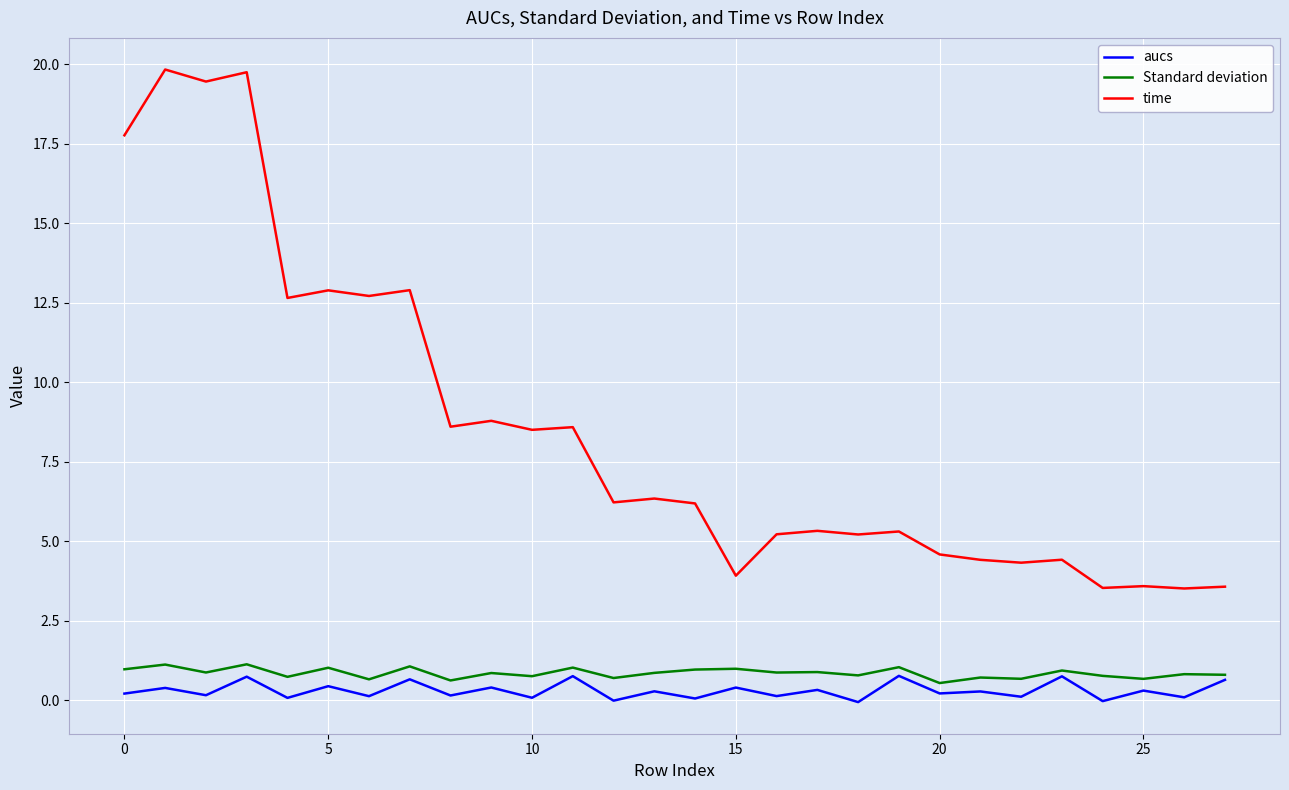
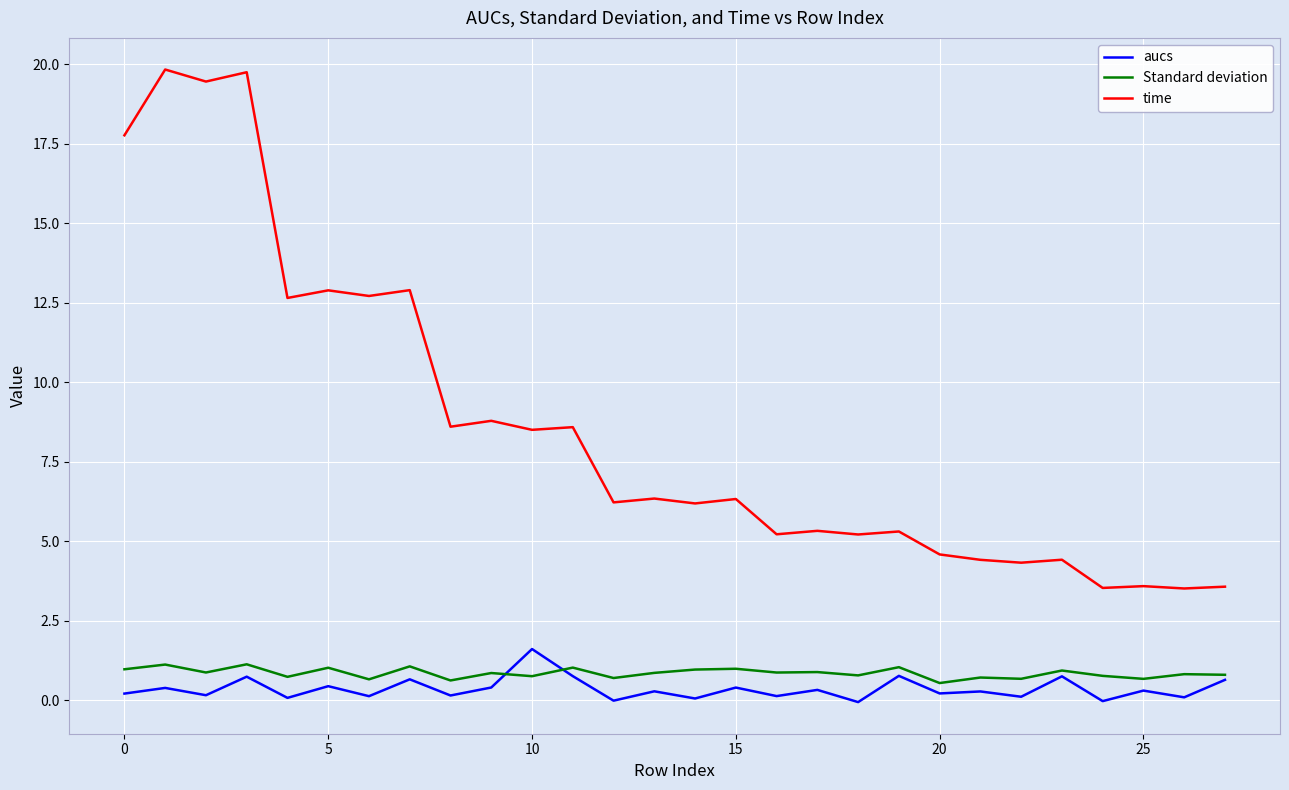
  {
    "aucs": {
      "0": 0.2,
      "5": 0.4,
-     "10": 0.1,
+     "10": 1.6,
      "15": 0.4,
      "20": 0.2,
      "25": 0.3
    },
    "Standard deviation": {
      "0": 1.0,
      "5": 1.0,
      "10": 0.8,
      "15": 1.0,
      "20": 0.5,
      "25": 0.7
    },
    "time": {
      "0": 17.8,
      "5": 12.9,
      "10": 8.5,
-     "15": 3.9,
+     "15": 6.3,
      "20": 4.6,
      "25": 3.6
    }
  }
